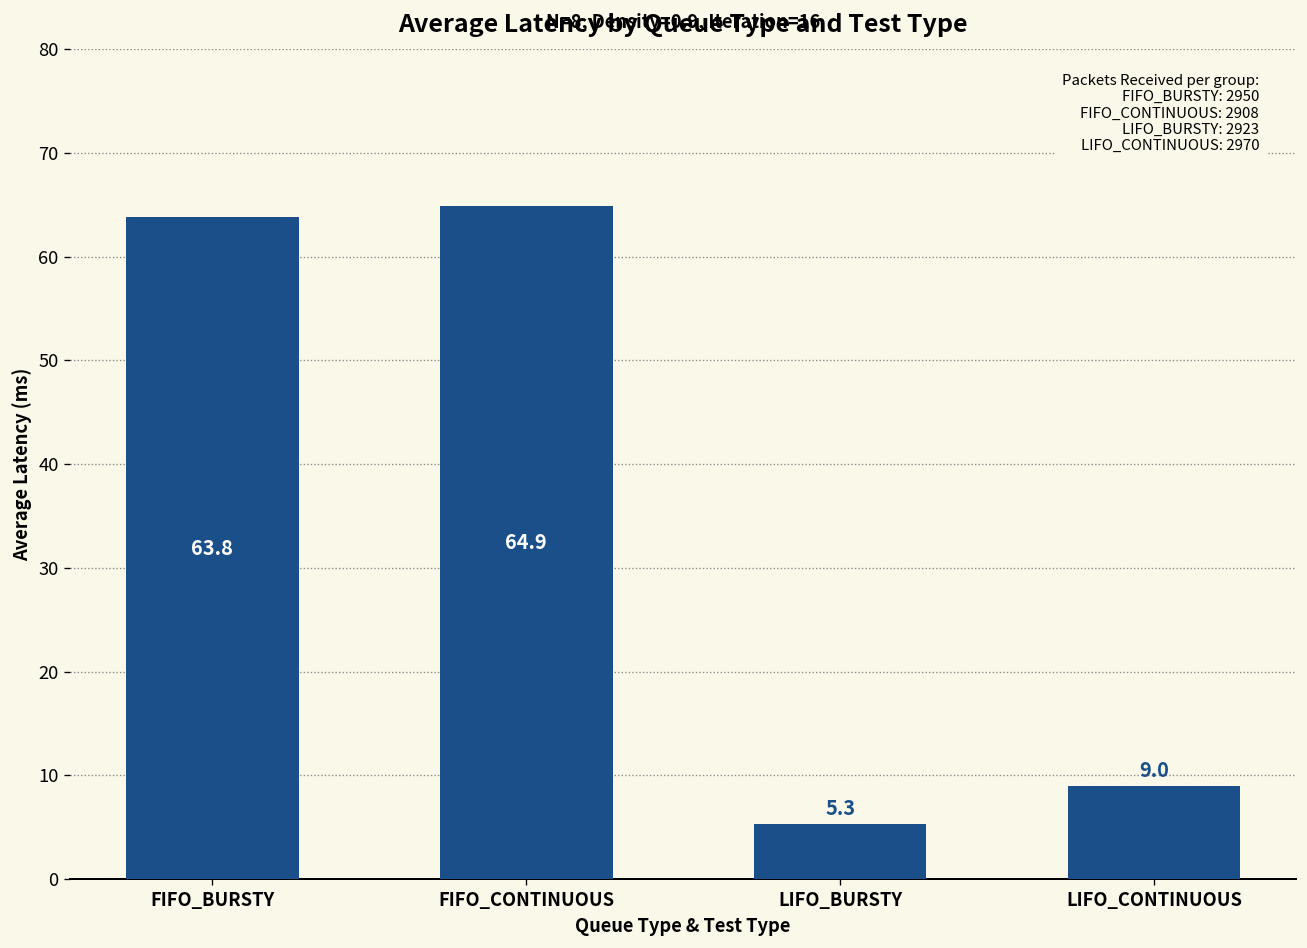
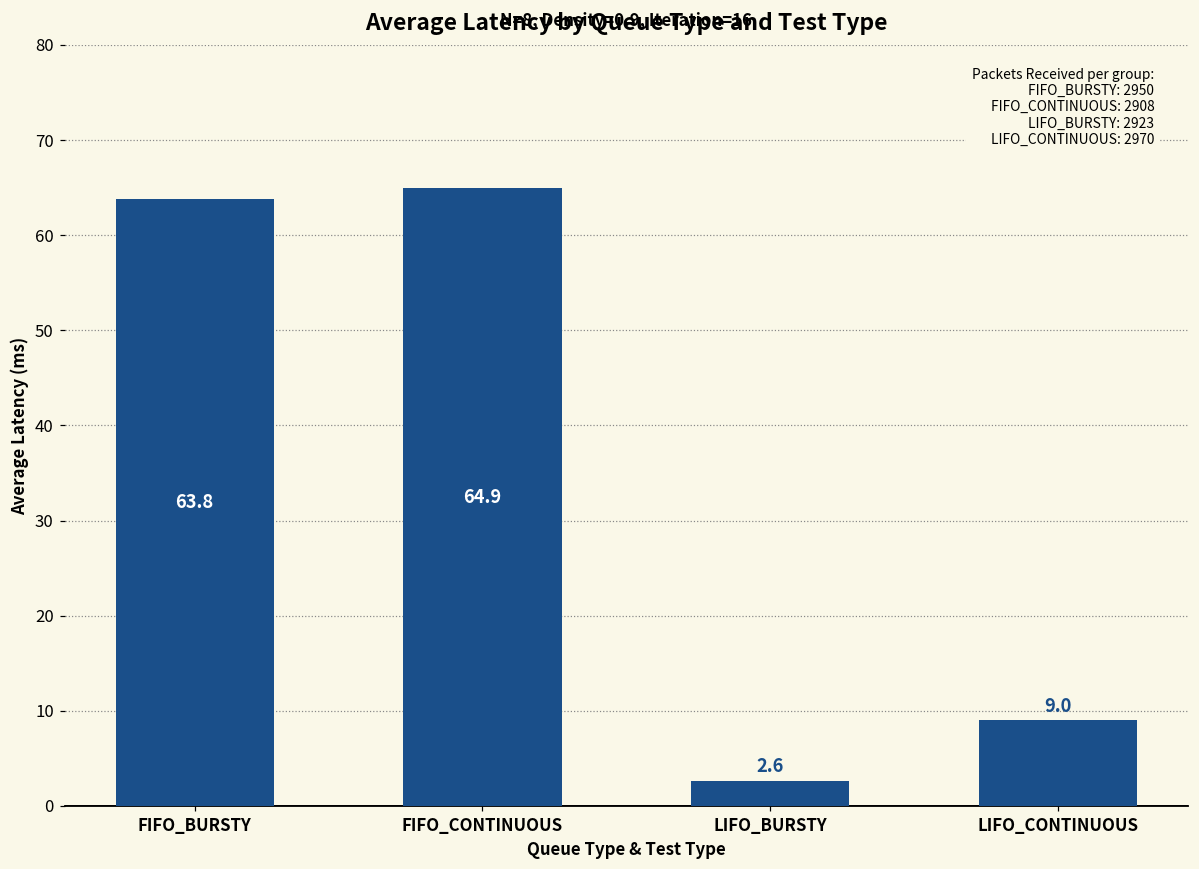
  {
    "FIFO_BURSTY": 63.8,
    "FIFO_CONTINUOUS": 64.9,
-   "LIFO_BURSTY": 5.3,
+   "LIFO_BURSTY": 2.6,
    "LIFO_CONTINUOUS": 9.0
  }
